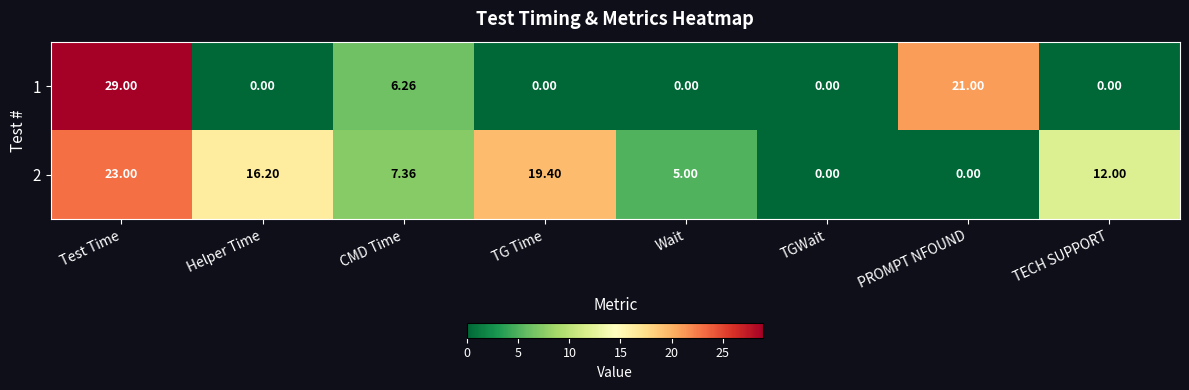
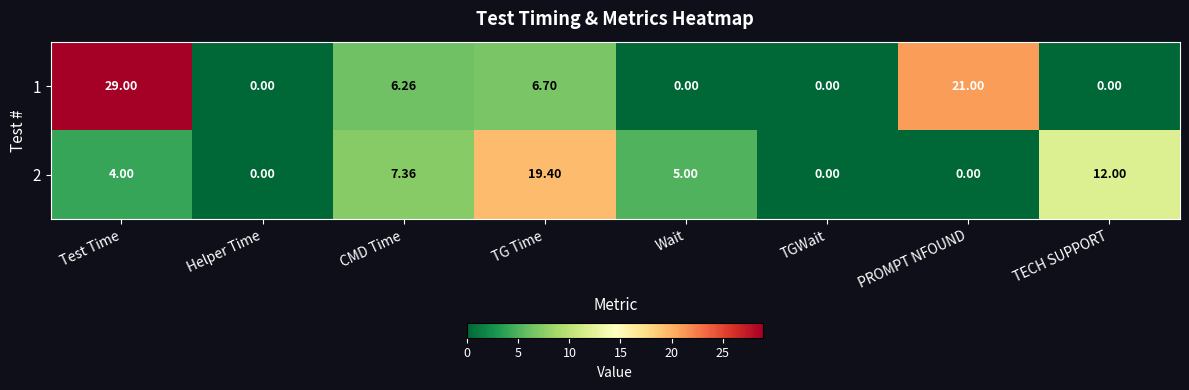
  {
    "1": {
      "Test Time": 29.00,
      "Helper Time": 0.00,
      "CMD Time": 6.26,
-     "TG Time": 0.00,
+     "TG Time": 6.70,
      "Wait": 0.00,
      "TGWait": 0.00,
      "PROMPT NFOUND": 21.00,
      "TECH SUPPORT": 0.00
    },
    "2": {
-     "Test Time": 23.00,
-     "Helper Time": 16.20,
+     "Test Time": 4.00,
+     "Helper Time": 0.00,
      "CMD Time": 7.36,
      "TG Time": 19.40,
      "Wait": 5.00,
      "TGWait": 0.00,
      "PROMPT NFOUND": 0.00,
      "TECH SUPPORT": 12.00
    }
  }
